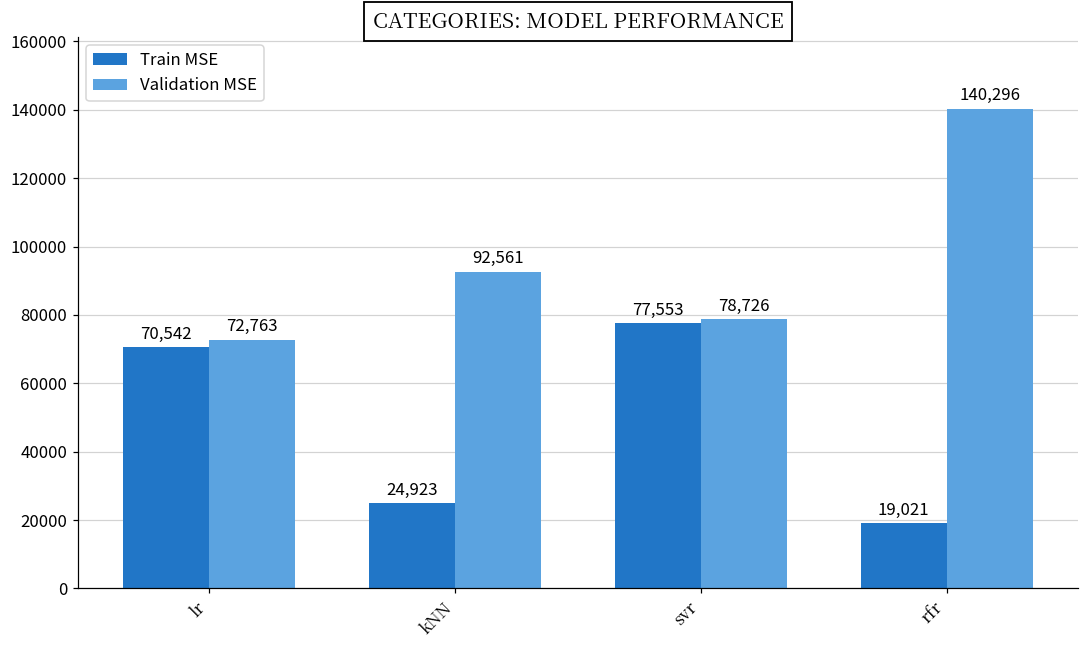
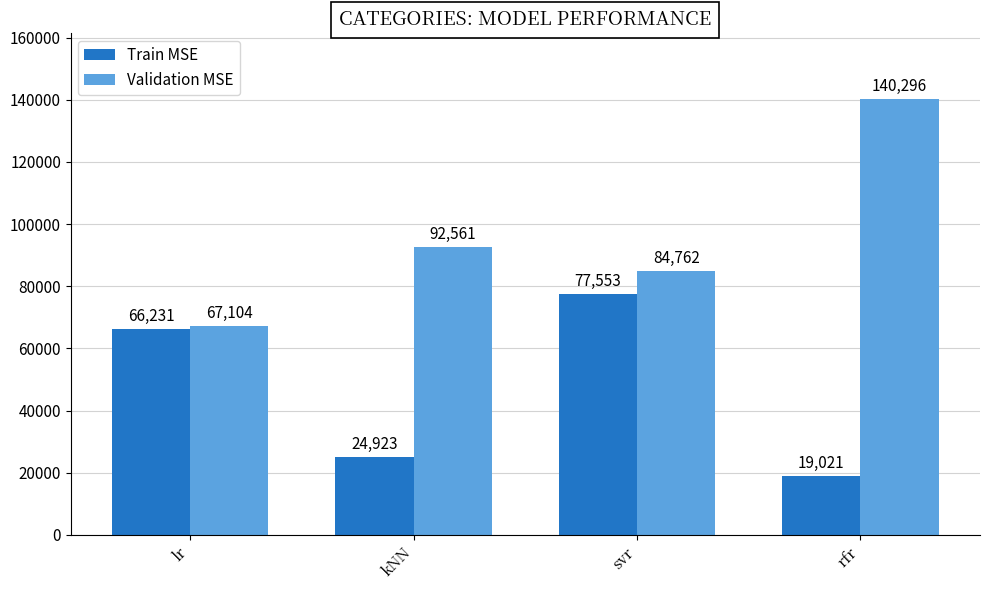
  {
    "Train MSE": {
-     "lr": "70,542",
+     "lr": "66,231",
      "kNN": "24,923",
      "svr": "77,553",
      "rfr": "19,021"
    },
    "Validation MSE": {
-     "lr": "72,763",
+     "lr": "67,104",
      "kNN": "92,561",
-     "svr": "78,726",
+     "svr": "84,762",
      "rfr": "140,296"
    }
  }
